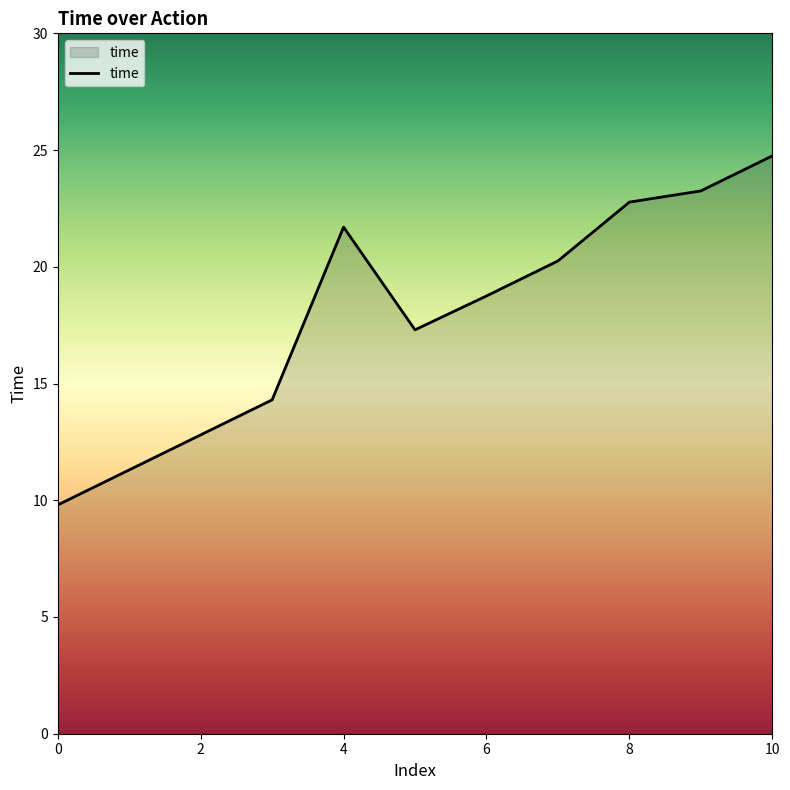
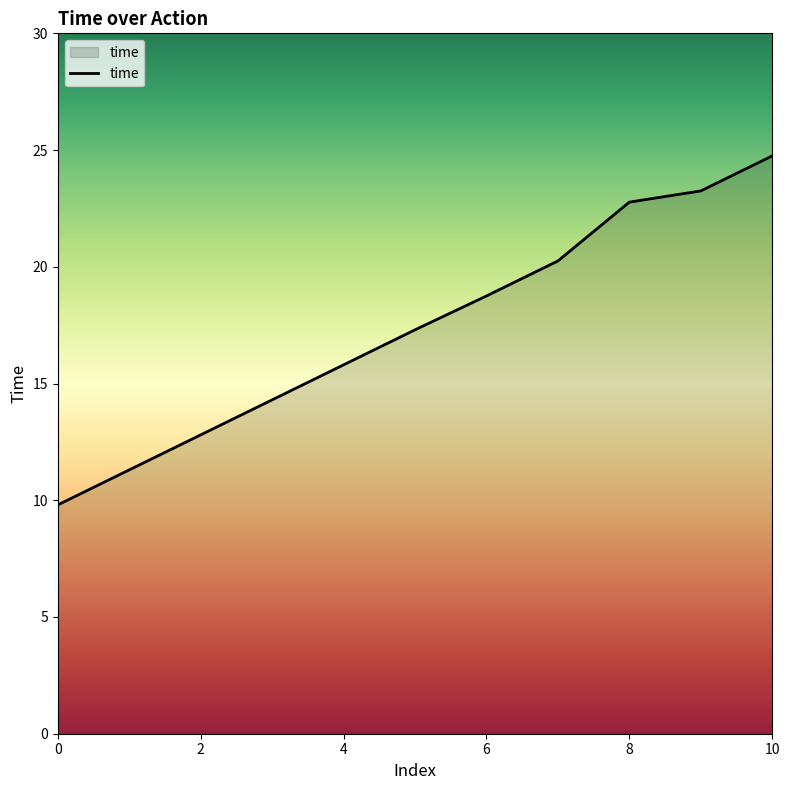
  {
    "0": 9.8,
    "2": 12.8,
-   "4": 21.7,
+   "4": 15.8,
    "6": 18.8,
    "8": 22.8,
    "10": 24.8
  }
